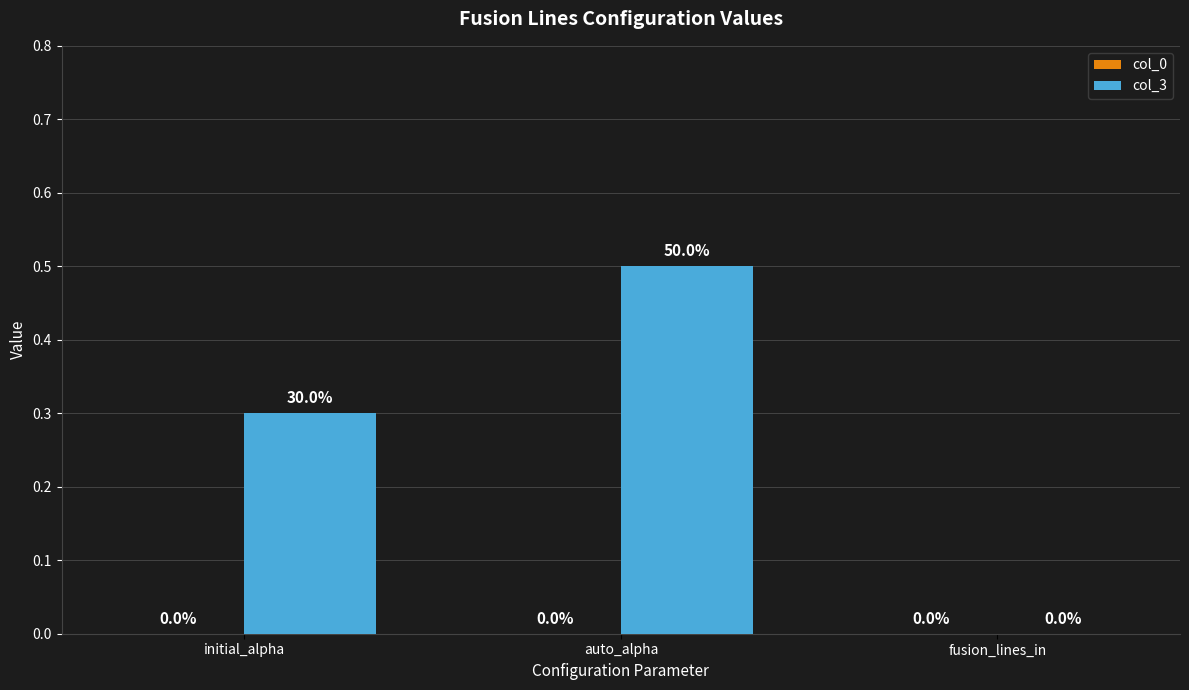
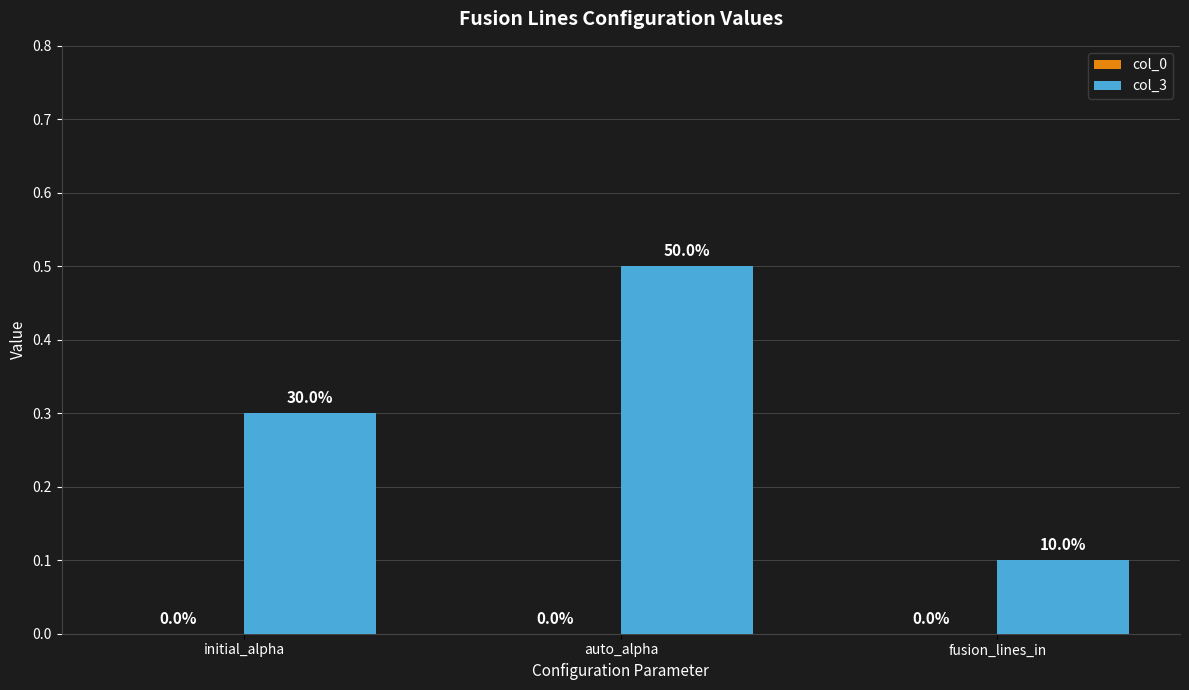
  {
    "col_0": {
      "initial_alpha": "0.0%",
      "auto_alpha": "0.0%",
      "fusion_lines_in": "0.0%"
    },
    "col_3": {
      "initial_alpha": "30.0%",
      "auto_alpha": "50.0%",
-     "fusion_lines_in": "0.0%"
+     "fusion_lines_in": "10.0%"
    }
  }
